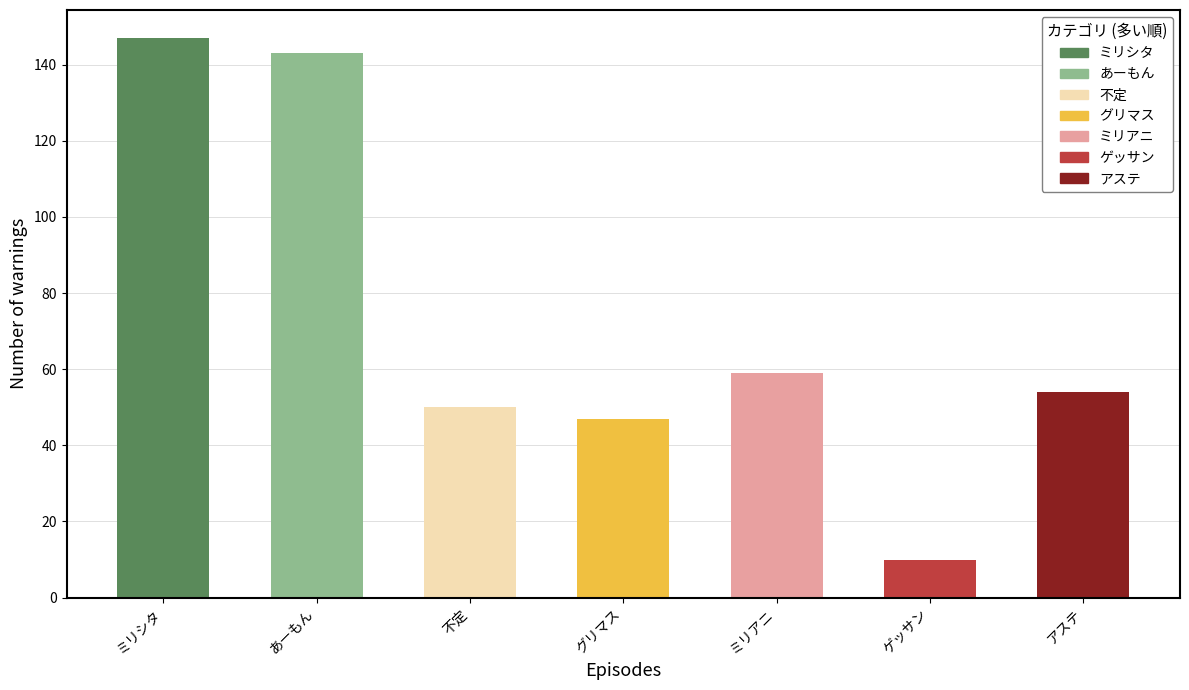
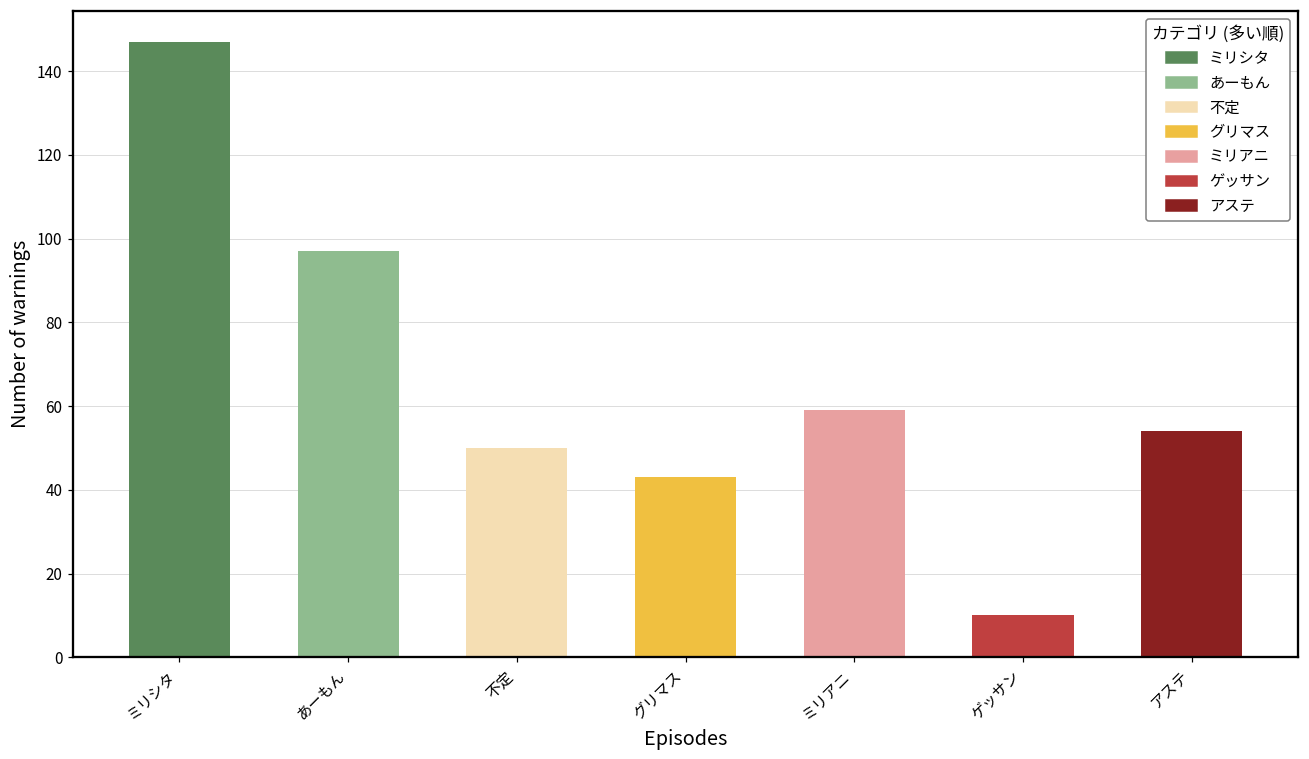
  {
    "ミリシタ": 147,
-   "あーもん": 143,
+   "あーもん": 97,
    "不定": 50,
-   "グリマス": 47,
+   "グリマス": 43,
    "ミリアニ": 59,
    "ゲッサン": 10,
    "アステ": 54
  }
